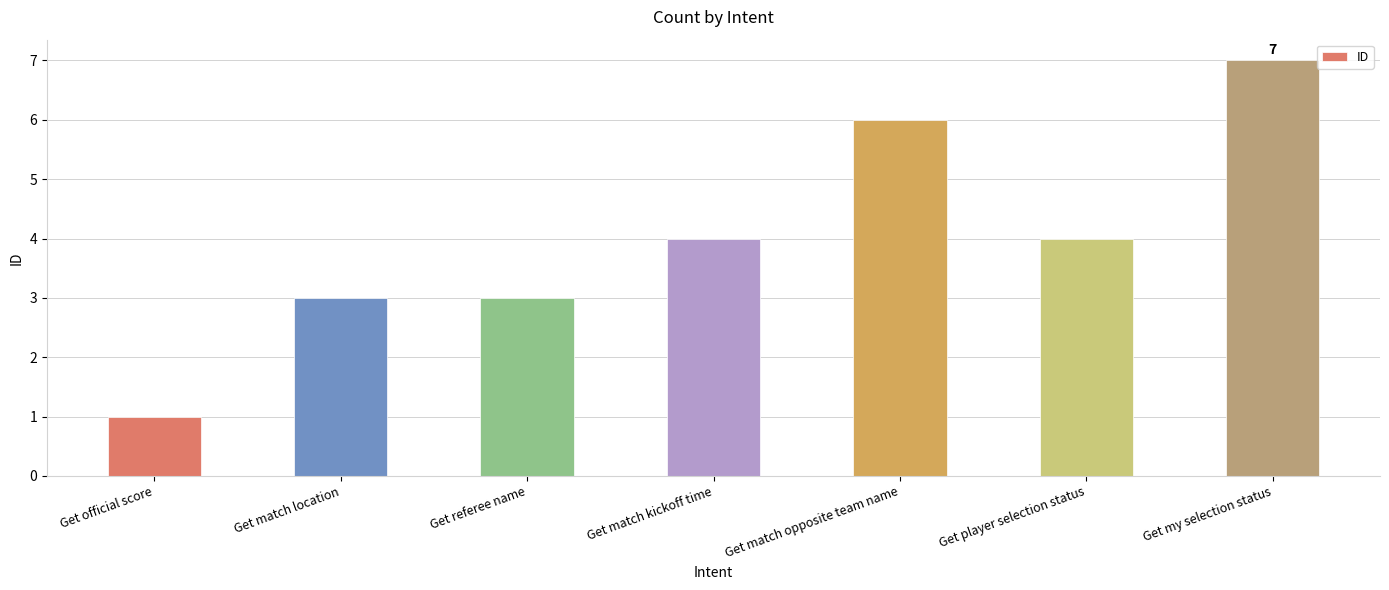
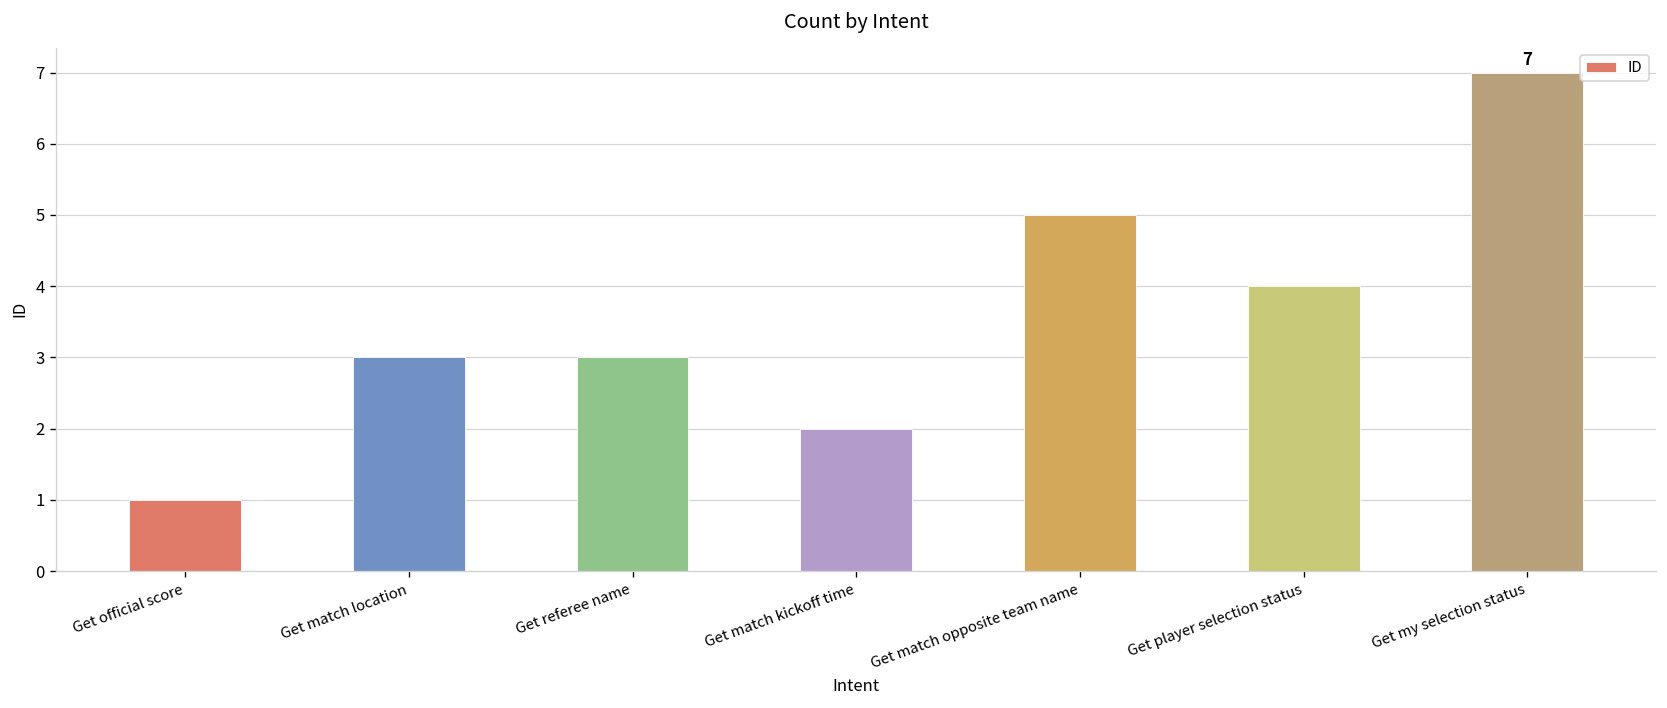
  {
    "Get official score": 1,
    "Get match location": 3,
    "Get referee name": 3,
-   "Get match kickoff time": 4,
-   "Get match opposite team name": 6,
+   "Get match kickoff time": 2,
+   "Get match opposite team name": 5,
    "Get player selection status": 4
  }
